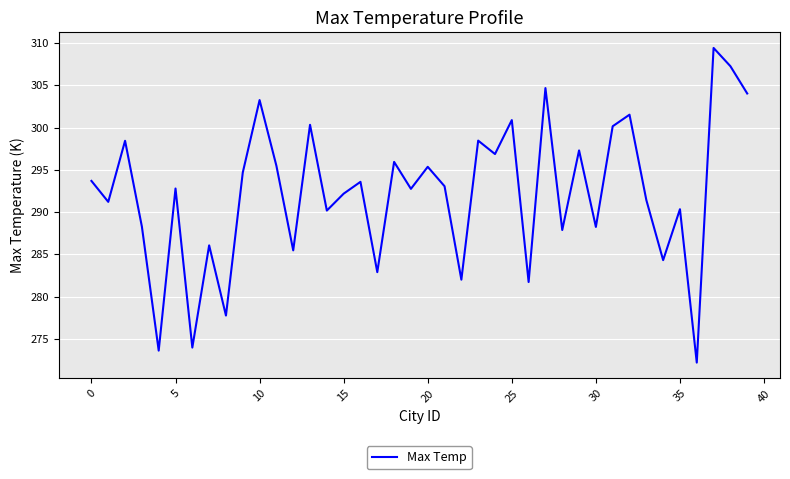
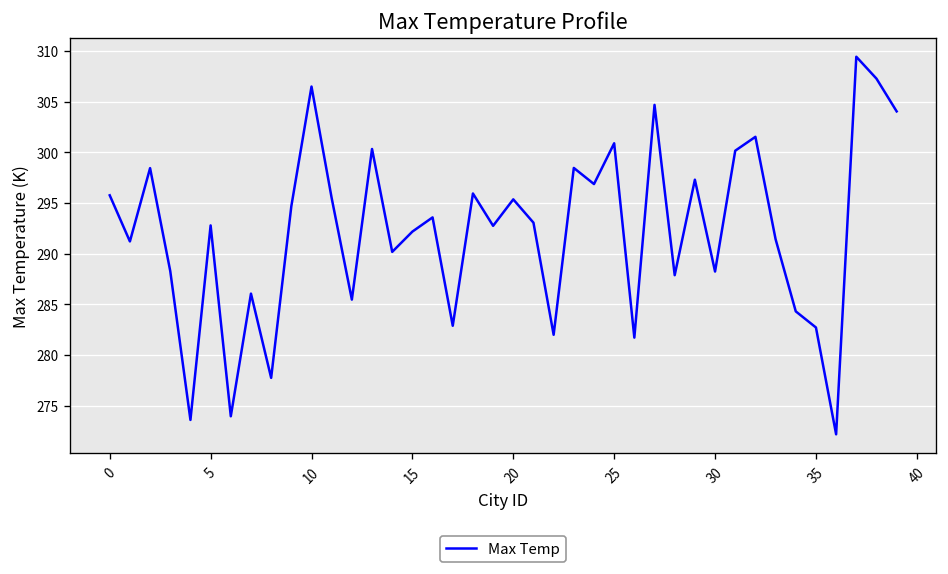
  {
-   "0": 294,
+   "0": 296,
    "5": 293,
-   "10": 303,
+   "10": 306,
    "15": 292,
    "20": 295,
    "25": 301,
    "30": 288,
-   "35": 290
+   "35": 283
  }
